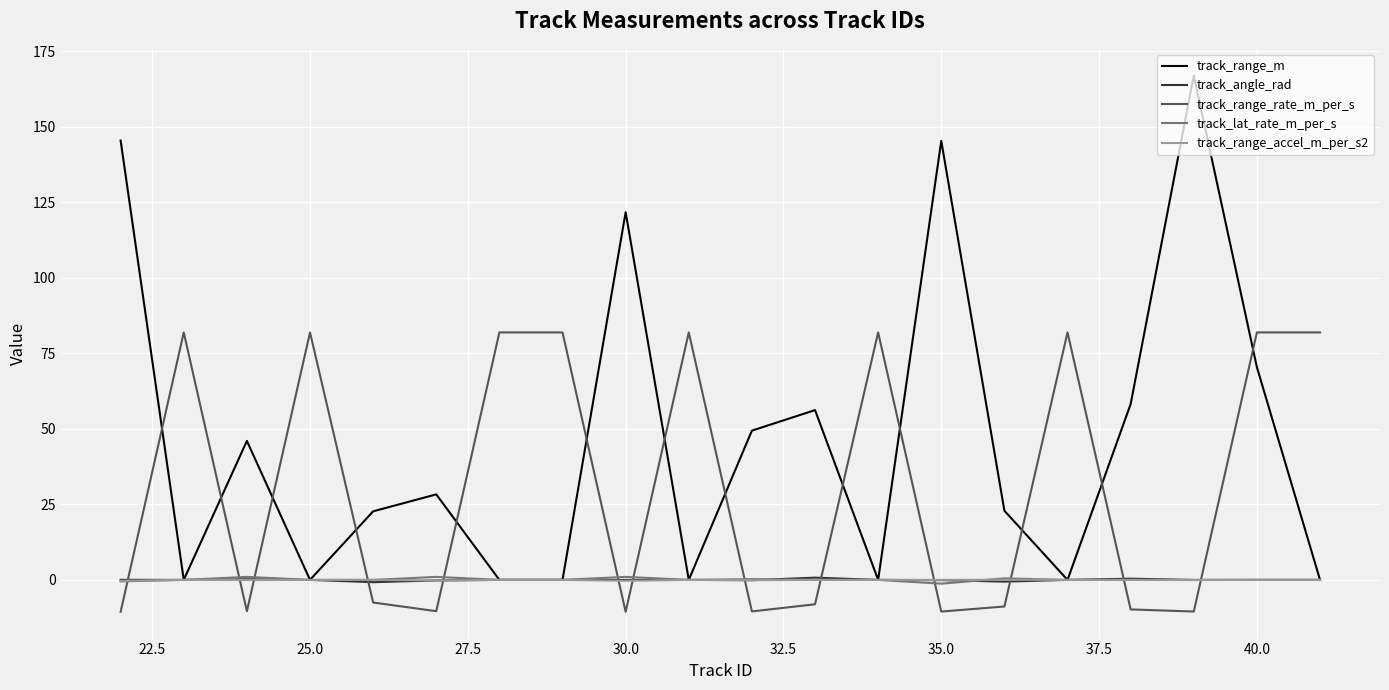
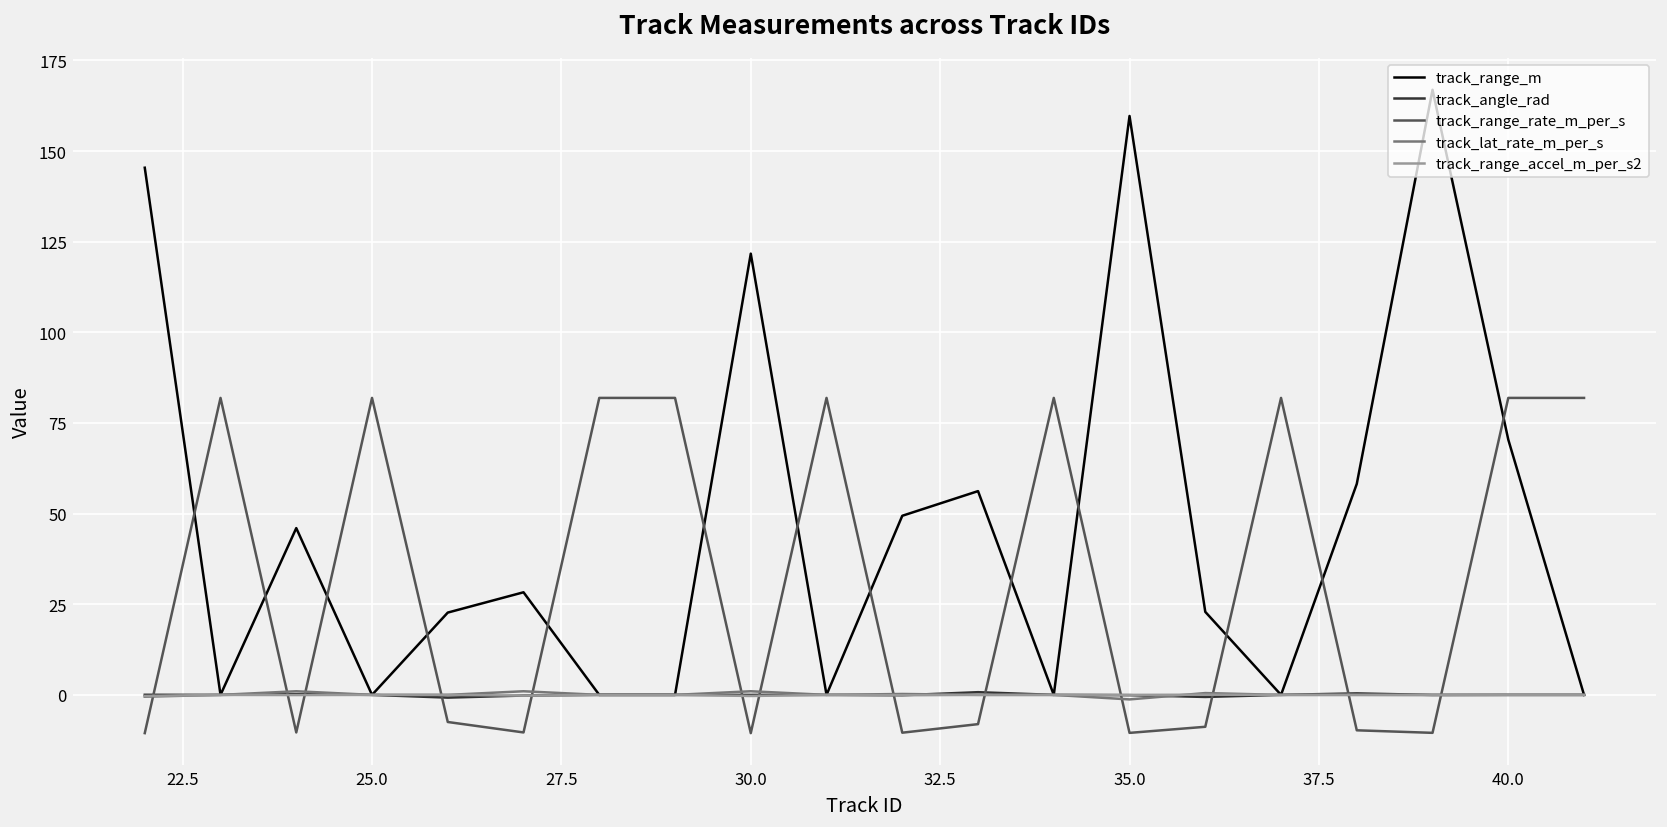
  {
    "track_range_m": {
      "30.0": 122,
-     "35.0": 145,
+     "35.0": 160,
      "40.0": 70
    }
  }
